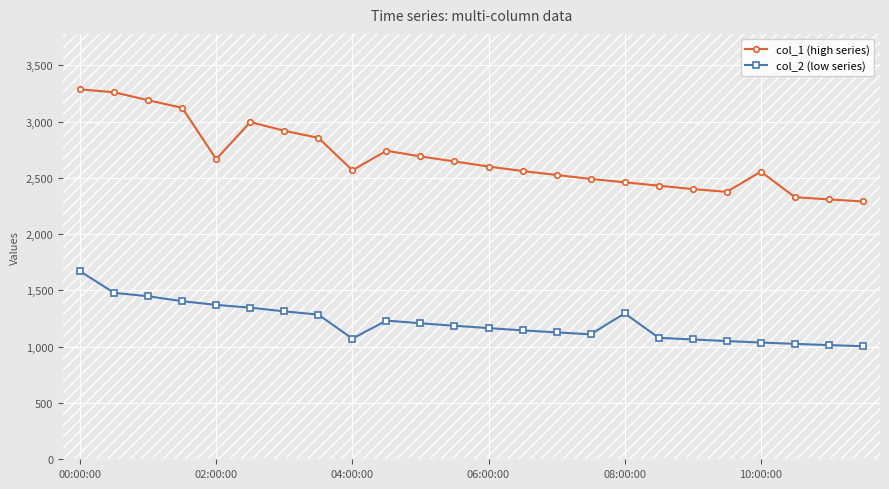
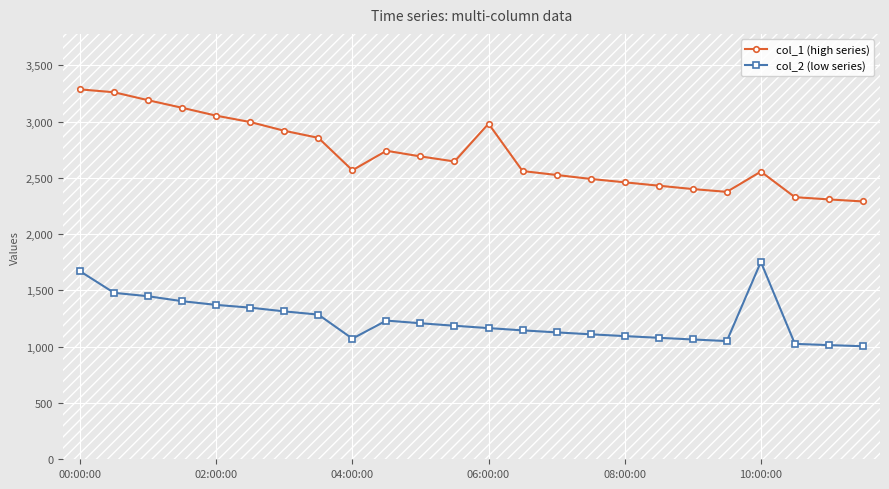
  {
    "col_1 (high series)": {
      "00:00:00": "3,290",
-     "02:00:00": "2,670",
+     "02:00:00": "3,050",
      "04:00:00": "2,570",
-     "06:00:00": "2,600",
+     "06:00:00": "2,980",
      "08:00:00": "2,460",
      "10:00:00": "2,560"
    },
    "col_2 (low series)": {
      "00:00:00": "1,670",
      "02:00:00": "1,370",
      "04:00:00": "1,070",
      "06:00:00": "1,170",
-     "08:00:00": "1,300",
-     "10:00:00": "1,040"
+     "08:00:00": "1,090",
+     "10:00:00": "1,750"
    }
  }
